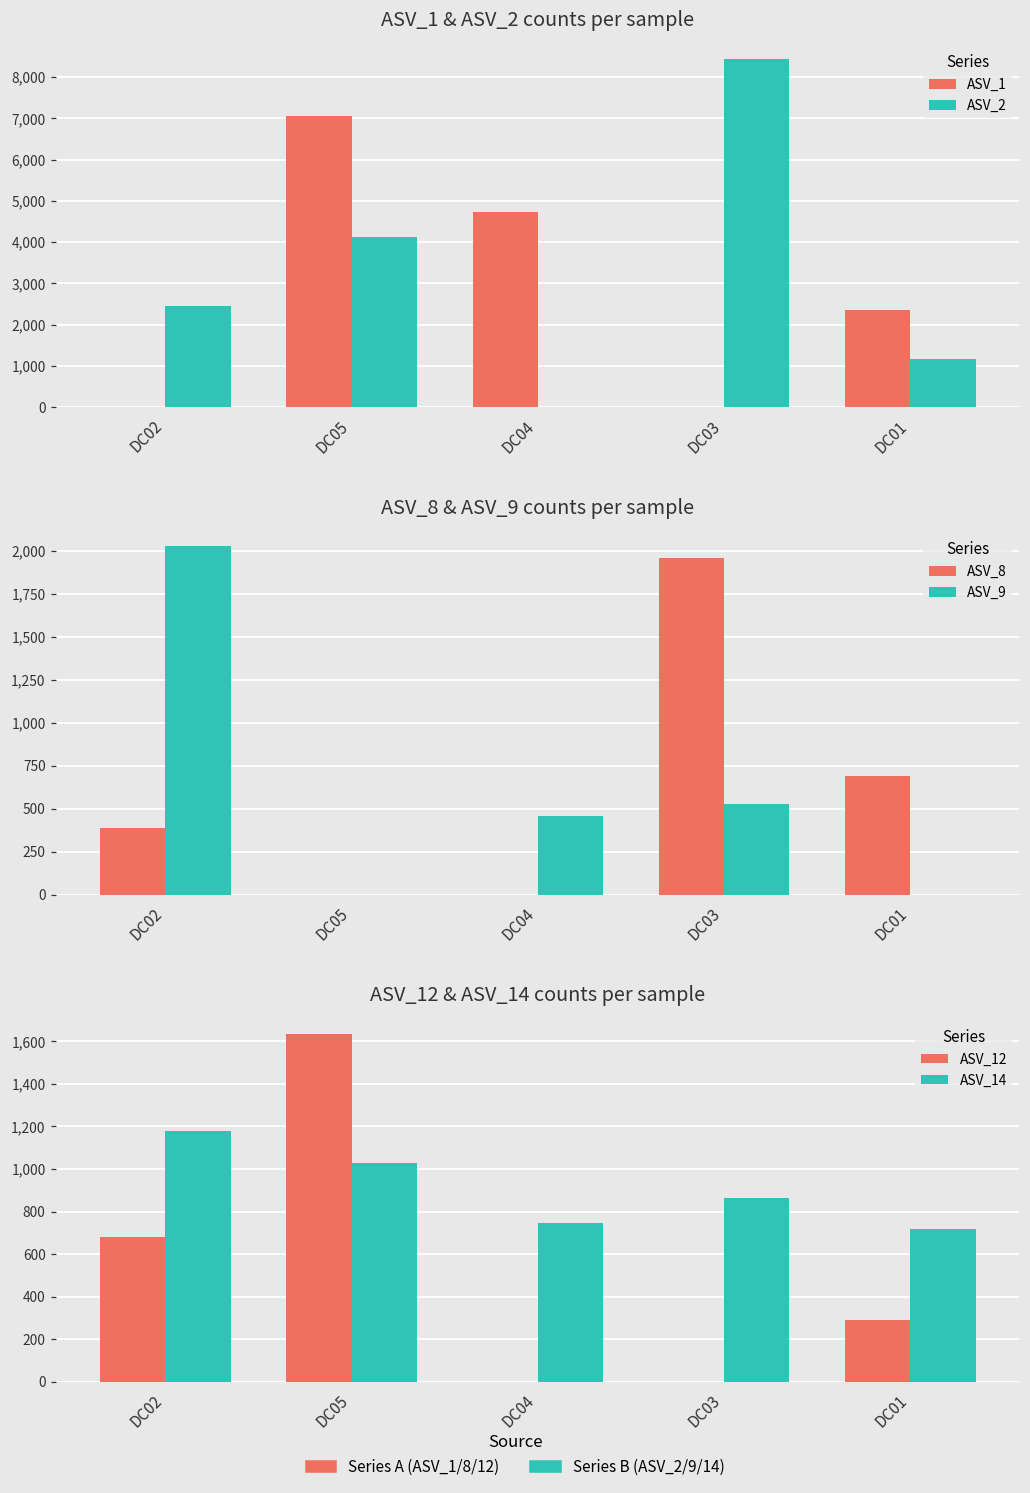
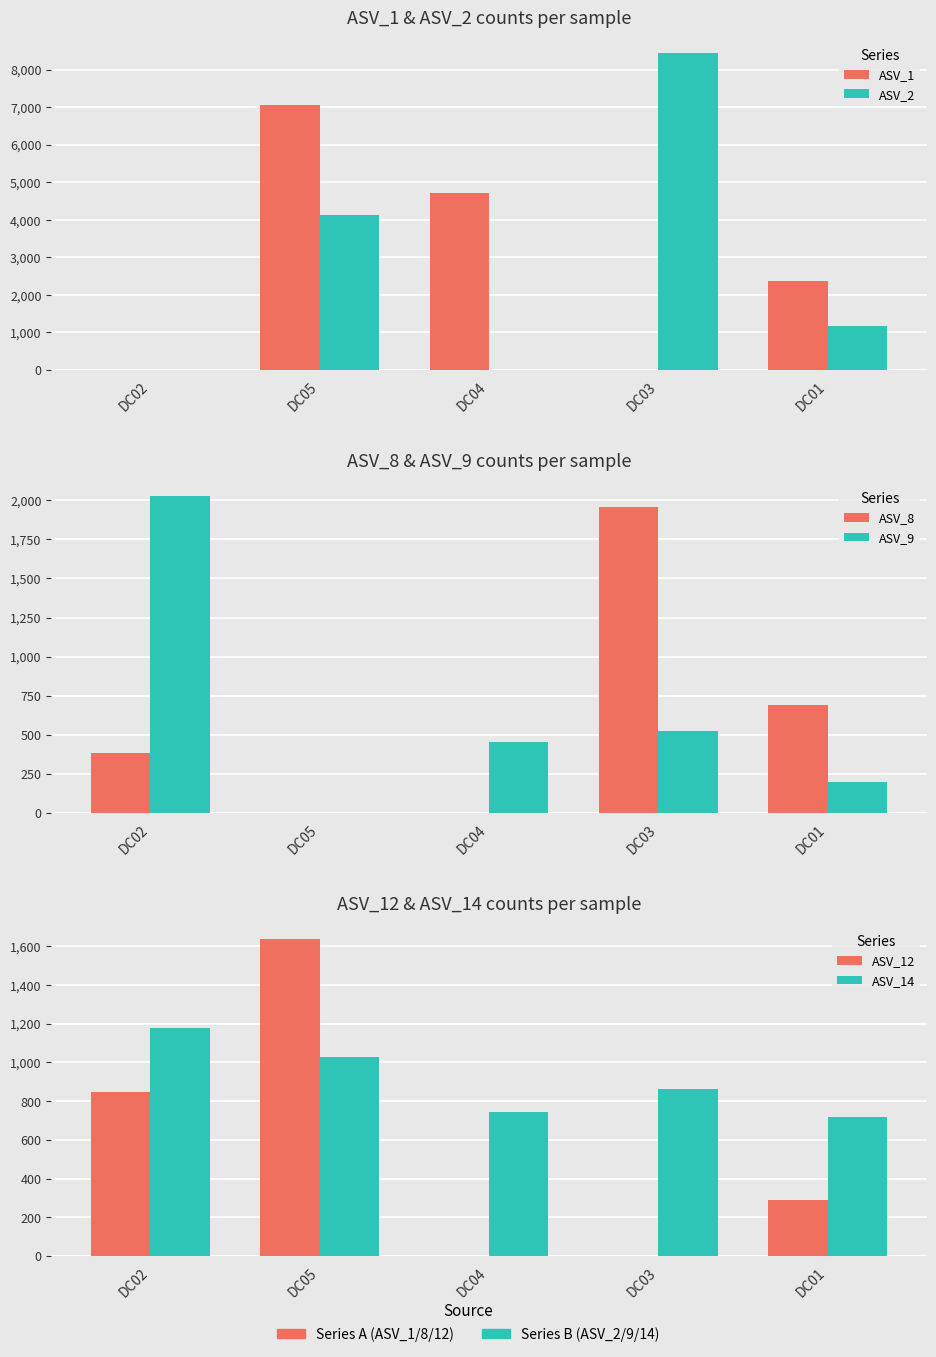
  {
    "ASV_1 & ASV_2 counts per sample": {
      "ASV_1": {
        "DC02": "0",
        "DC05": "7,000",
        "DC04": "4,700",
        "DC03": "0",
        "DC01": "2,400"
      },
      "ASV_2": {
-       "DC02": "2,400",
+       "DC02": "0",
        "DC05": "4,100",
        "DC04": "0",
        "DC03": "8,400",
        "DC01": "1,200"
      }
    },
    "ASV_8 & ASV_9 counts per sample": {
      "ASV_8": {
        "DC02": "390",
        "DC05": "0",
        "DC04": "0",
        "DC03": "1,960",
        "DC01": "690"
      },
      "ASV_9": {
        "DC02": "2,030",
        "DC05": "0",
        "DC04": "460",
        "DC03": "530",
-       "DC01": "0"
+       "DC01": "200"
      }
    },
    "ASV_12 & ASV_14 counts per sample": {
      "ASV_12": {
-       "DC02": "680",
+       "DC02": "850",
        "DC05": "1,640",
        "DC04": "0",
        "DC03": "0",
        "DC01": "290"
      },
      "ASV_14": {
        "DC02": "1,180",
        "DC05": "1,030",
        "DC04": "750",
        "DC03": "860",
        "DC01": "720"
      }
    }
  }
